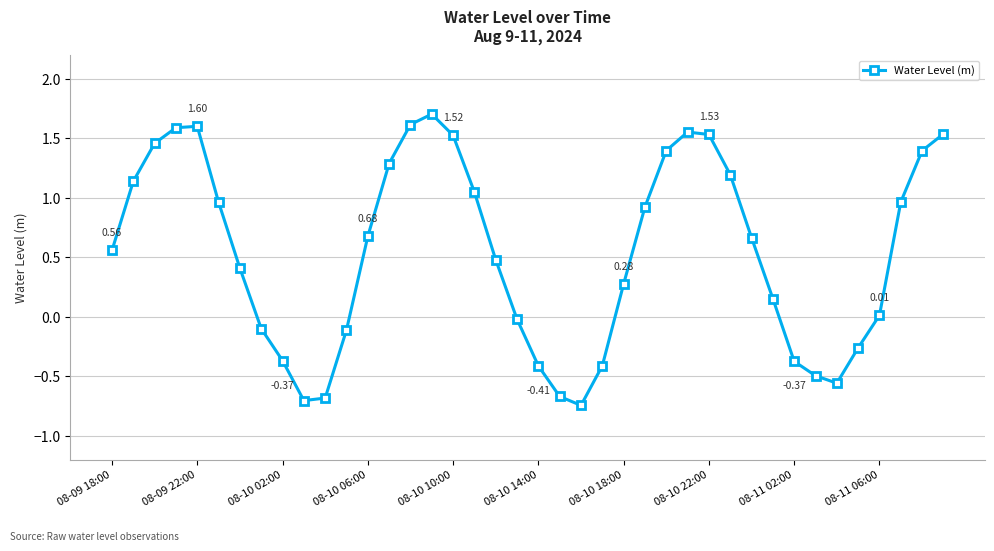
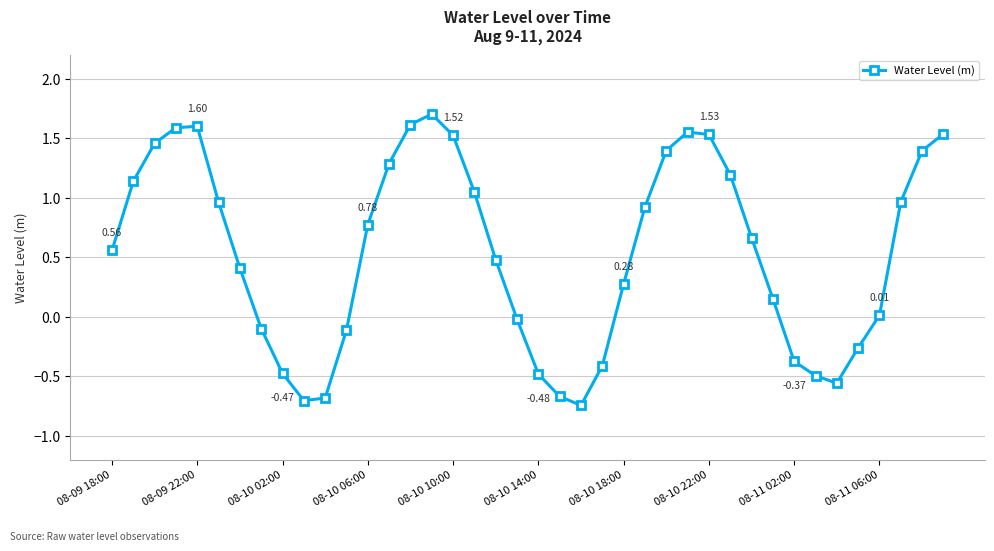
  {
    "08-09 18:00": 0.56,
    "08-09 22:00": 1.60,
-   "08-10 02:00": -0.37,
-   "08-10 06:00": 0.68,
+   "08-10 02:00": -0.47,
+   "08-10 06:00": 0.78,
    "08-10 10:00": 1.52,
-   "08-10 14:00": -0.41,
+   "08-10 14:00": -0.48,
    "08-10 18:00": 0.28,
    "08-10 22:00": 1.53,
    "08-11 02:00": -0.37,
    "08-11 06:00": 0.01
  }
